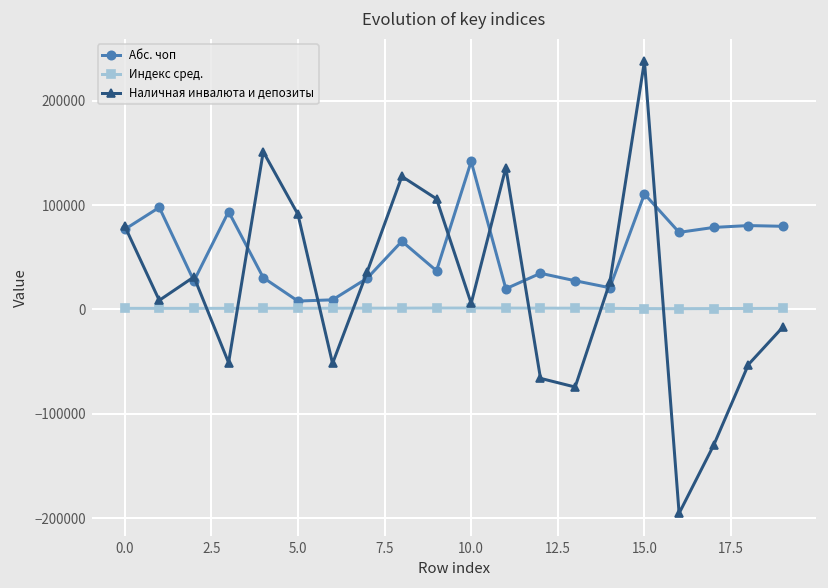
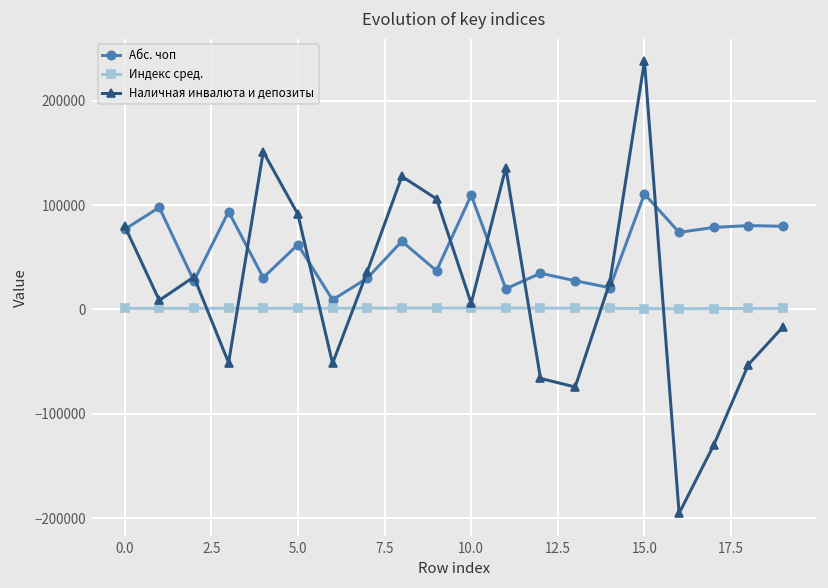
  {
    "Абс. чоп": {
      "0.0": 80000,
-     "5.0": 10000,
-     "10.0": 140000,
+     "5.0": 60000,
+     "10.0": 110000,
      "15.0": 110000
    },
    "Индекс сред.": {
      "0.0": 0,
      "5.0": 0,
      "10.0": 0,
      "15.0": 0
    },
    "Наличная инвалюта и депозиты": {
      "0.0": 80000,
      "5.0": 90000,
      "10.0": 10000,
      "15.0": 240000
    }
  }
